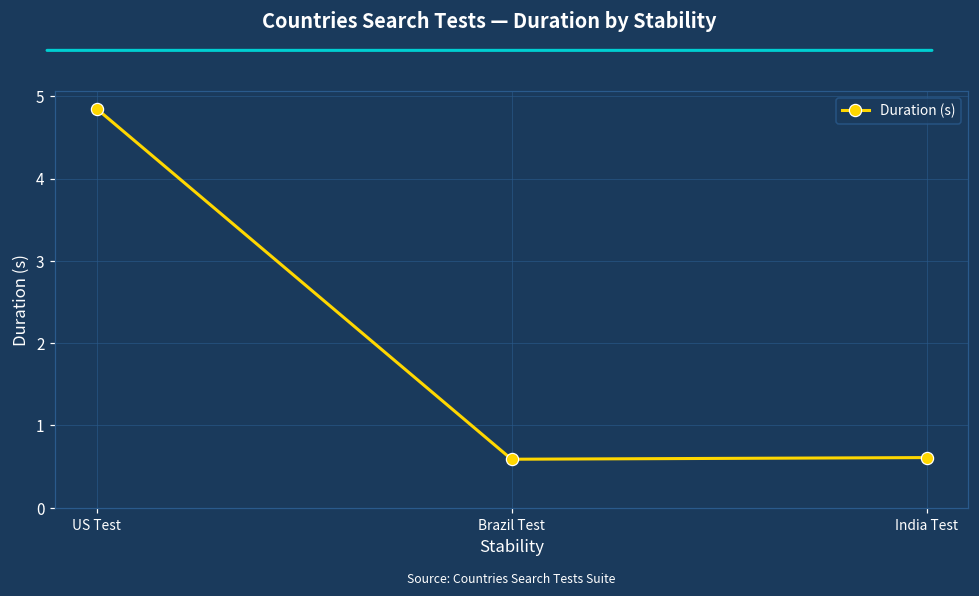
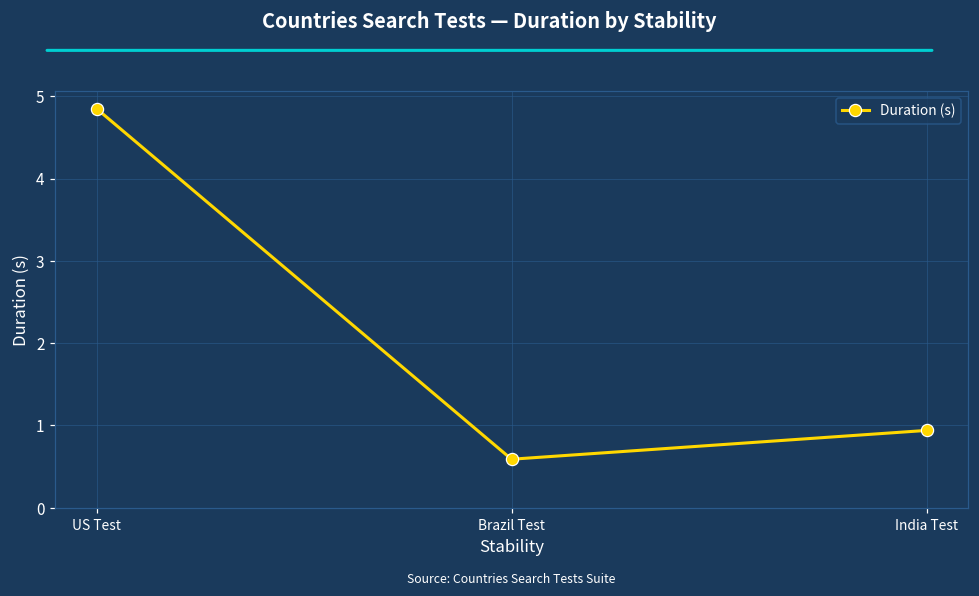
  {
    "US Test": 4.9,
    "Brazil Test": 0.6,
-   "India Test": 0.6
+   "India Test": 0.9
  }
